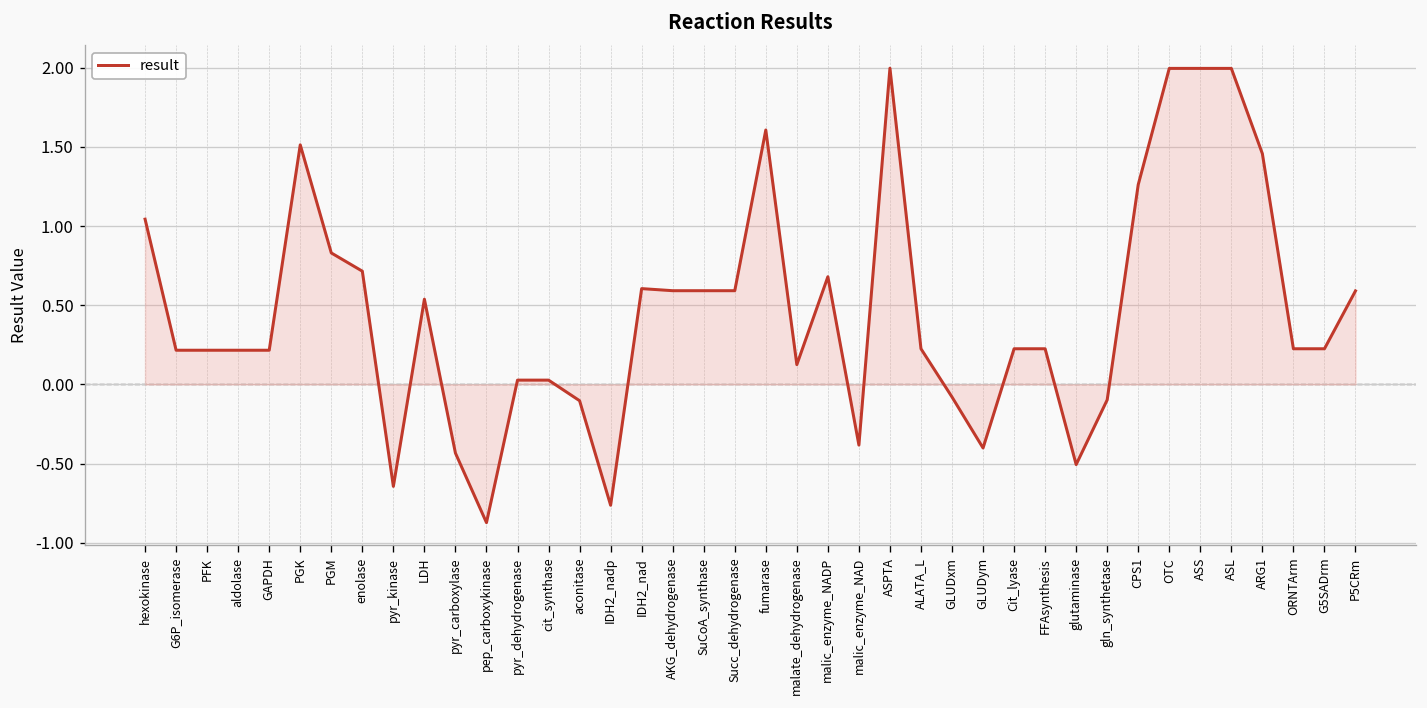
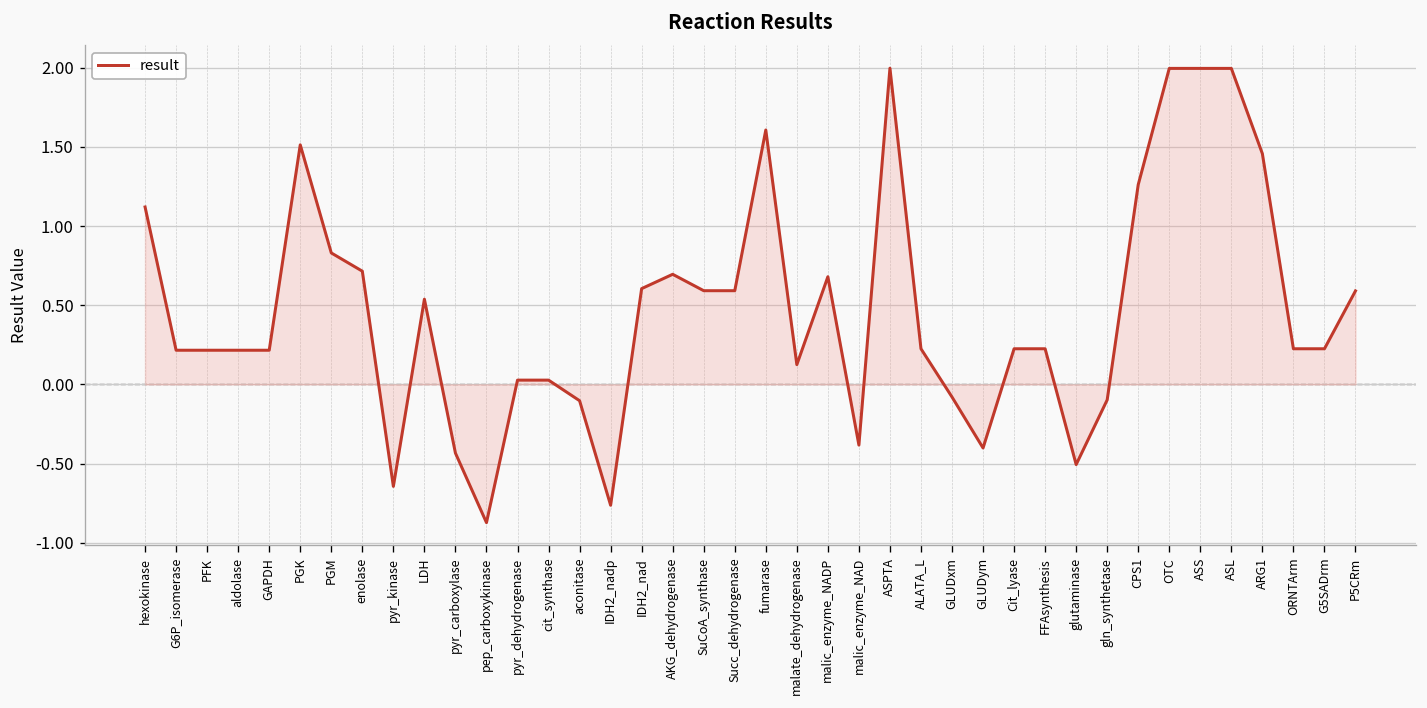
  {
    "result": {
-     "hexokinase": 1.04,
+     "hexokinase": 1.12,
      "pyr_kinase": -0.64,
      "pyr_carboxylase": -0.43,
      "pep_carboxykinase": -0.87,
      "aconitase": -0.10,
      "IDH2_nadp": -0.76,
-     "AKG_dehydrogenase": 0.59,
+     "AKG_dehydrogenase": 0.70,
      "malic_enzyme_NAD": -0.38,
      "GLUDxm": -0.08,
      "GLUDym": -0.40,
      "glutaminase": -0.51,
      "gln_synthetase": -0.10
    }
  }
